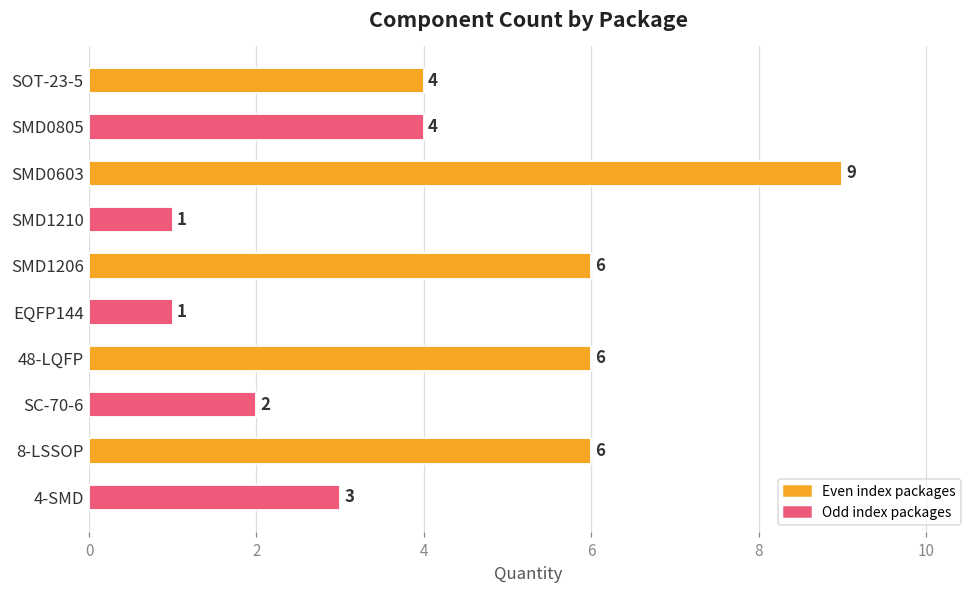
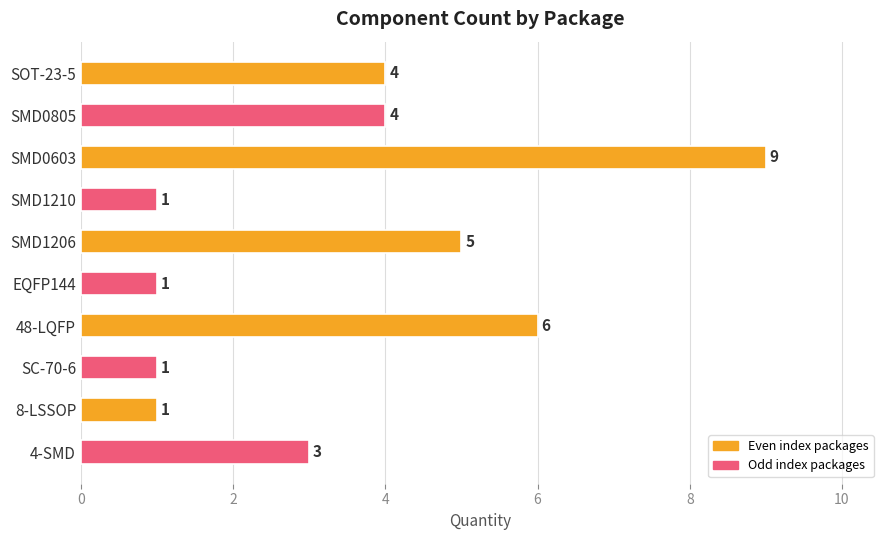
  {
    "SOT-23-5": 4,
    "SMD0805": 4,
    "SMD0603": 9,
    "SMD1210": 1,
-   "SMD1206": 6,
+   "SMD1206": 5,
    "EQFP144": 1,
    "48-LQFP": 6,
-   "SC-70-6": 2,
-   "8-LSSOP": 6,
+   "SC-70-6": 1,
+   "8-LSSOP": 1,
    "4-SMD": 3
  }
